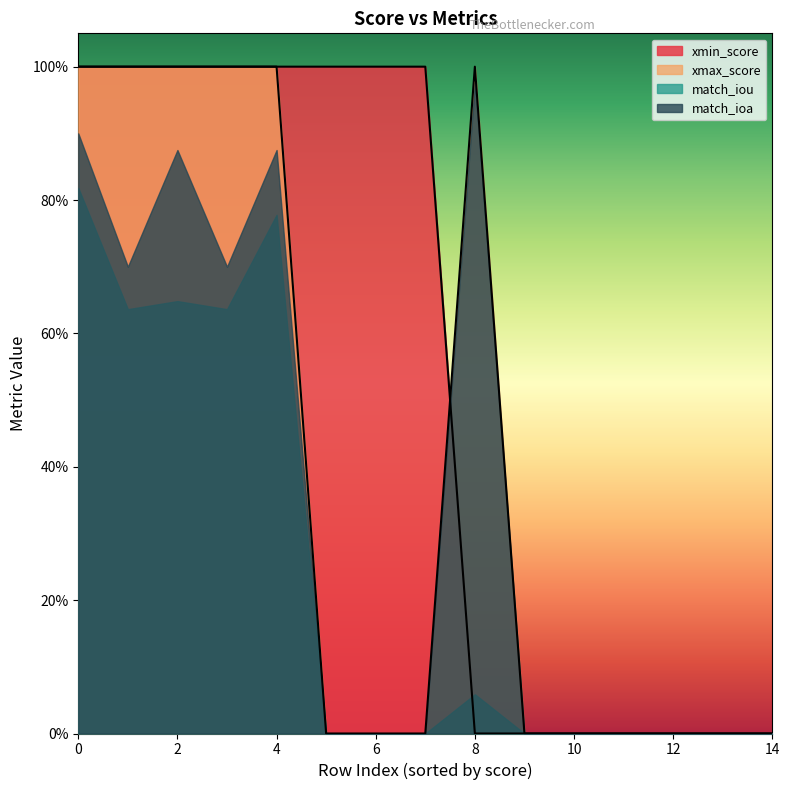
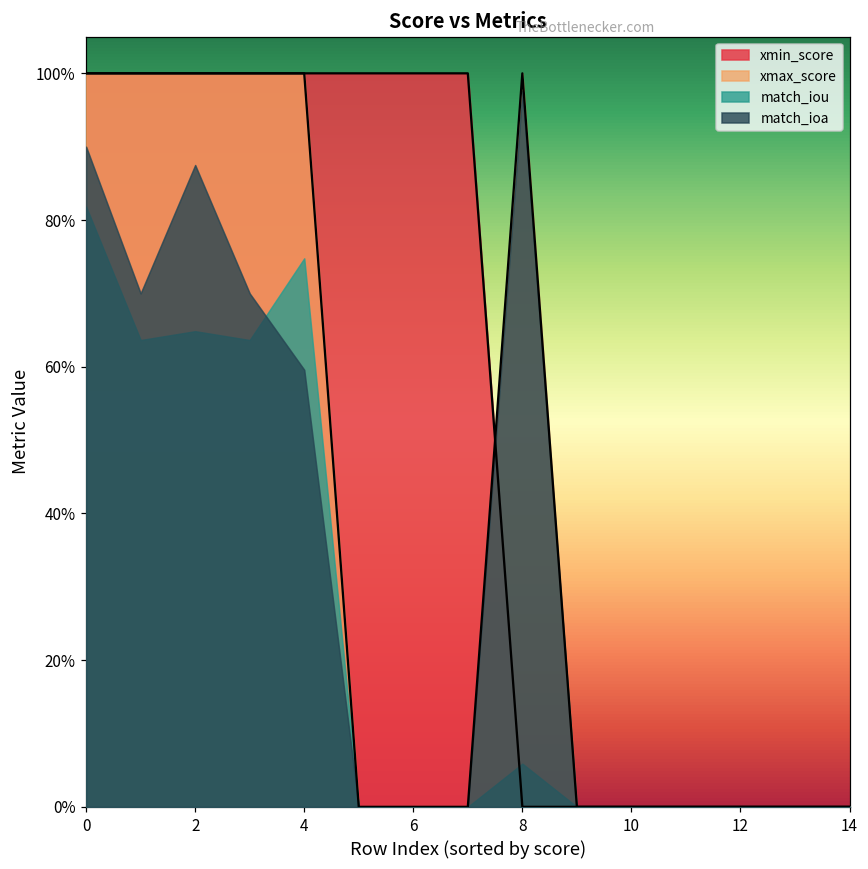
  {
    "xmin_score": {
      "6": "100%",
      "8": "0%"
    },
    "xmax_score": {
      "8": "100%"
    },
    "match_iou": {
      "0": "82%",
      "2": "65%",
-     "4": "78%",
+     "4": "75%",
      "8": "6%"
    },
    "match_ioa": {
      "0": "90%",
      "2": "88%",
-     "4": "87%",
+     "4": "60%",
      "8": "98%"
    }
  }
